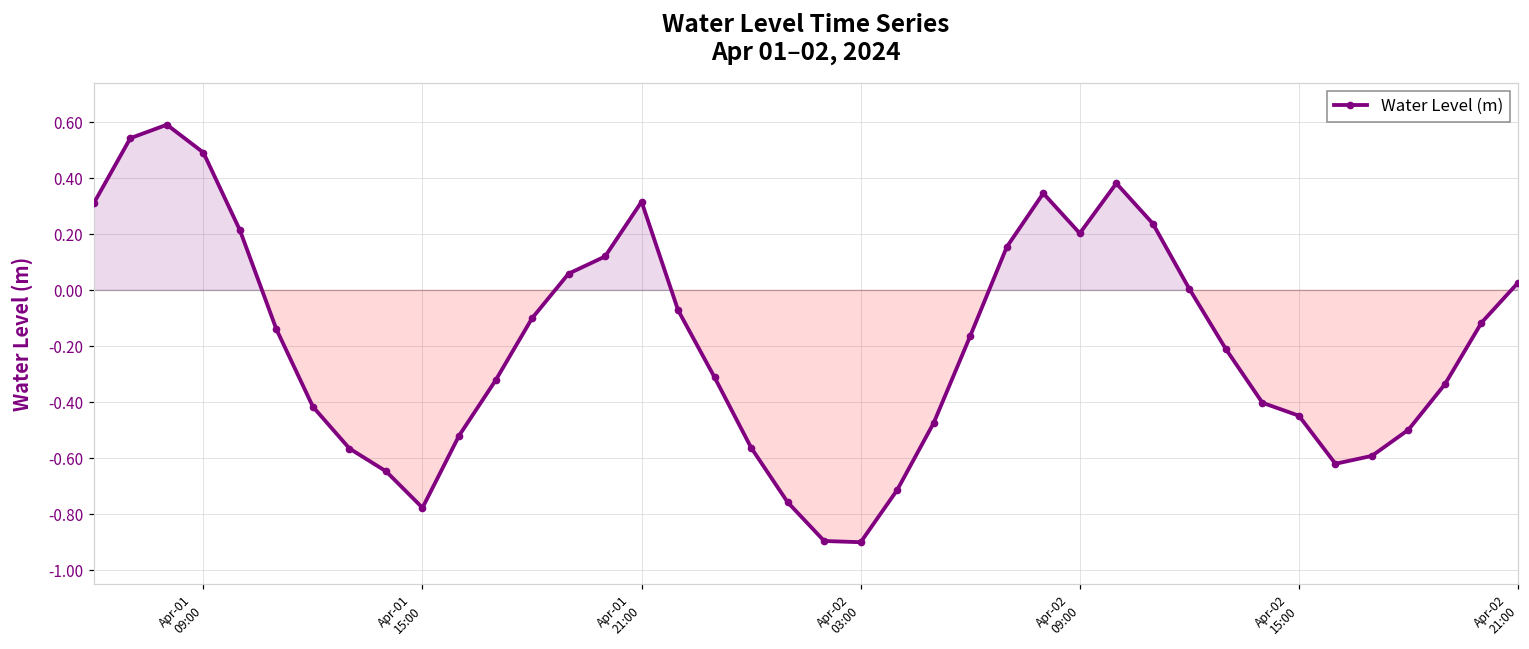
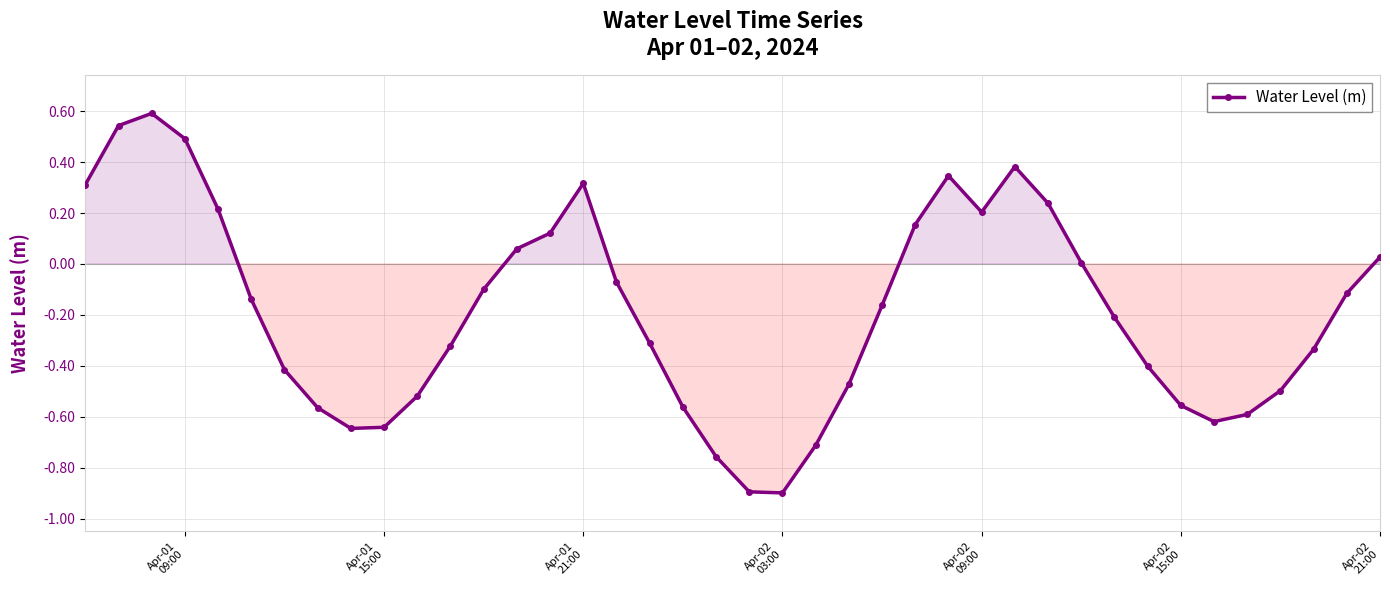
  {
    "Apr-01 09:00": 0.49,
-   "Apr-01 15:00": -0.78,
+   "Apr-01 15:00": -0.64,
    "Apr-01 21:00": 0.32,
    "Apr-02 03:00": -0.90,
    "Apr-02 09:00": 0.20,
-   "Apr-02 15:00": -0.45,
+   "Apr-02 15:00": -0.56,
    "Apr-02 21:00": 0.03
  }
